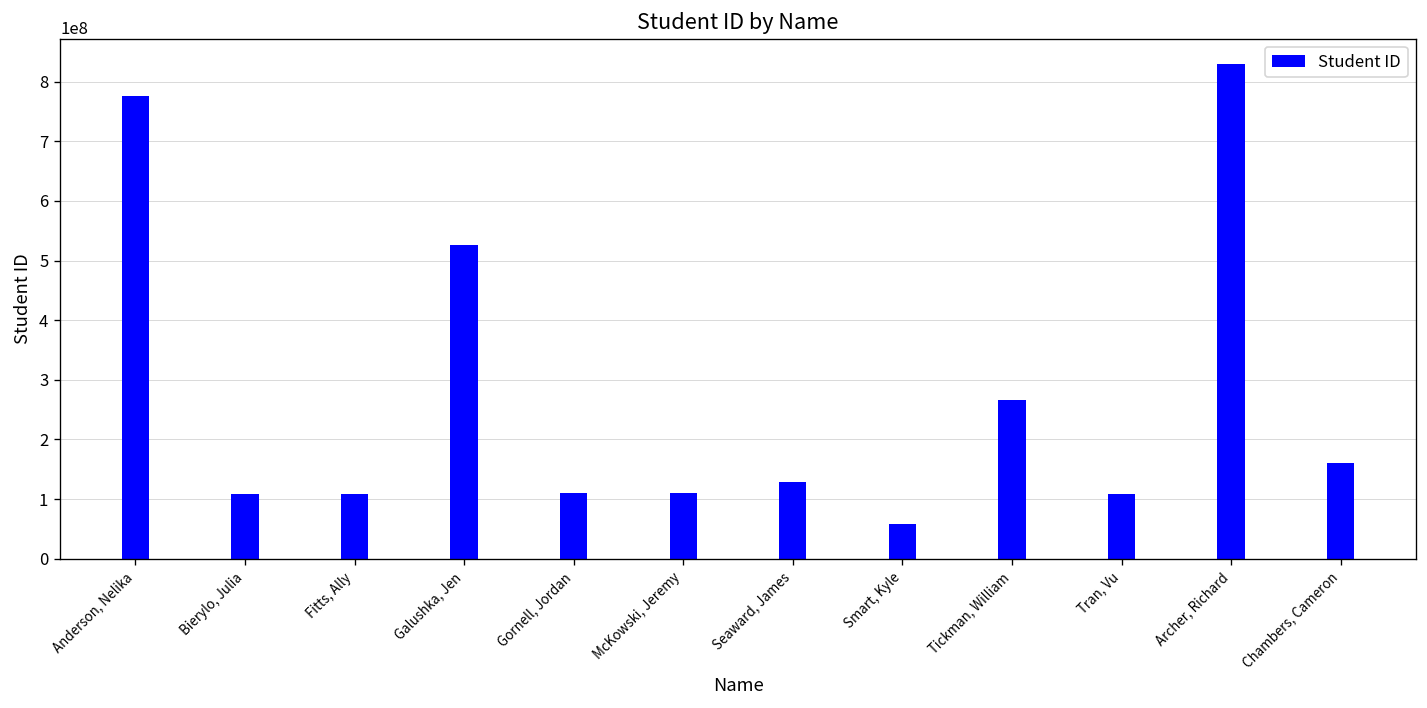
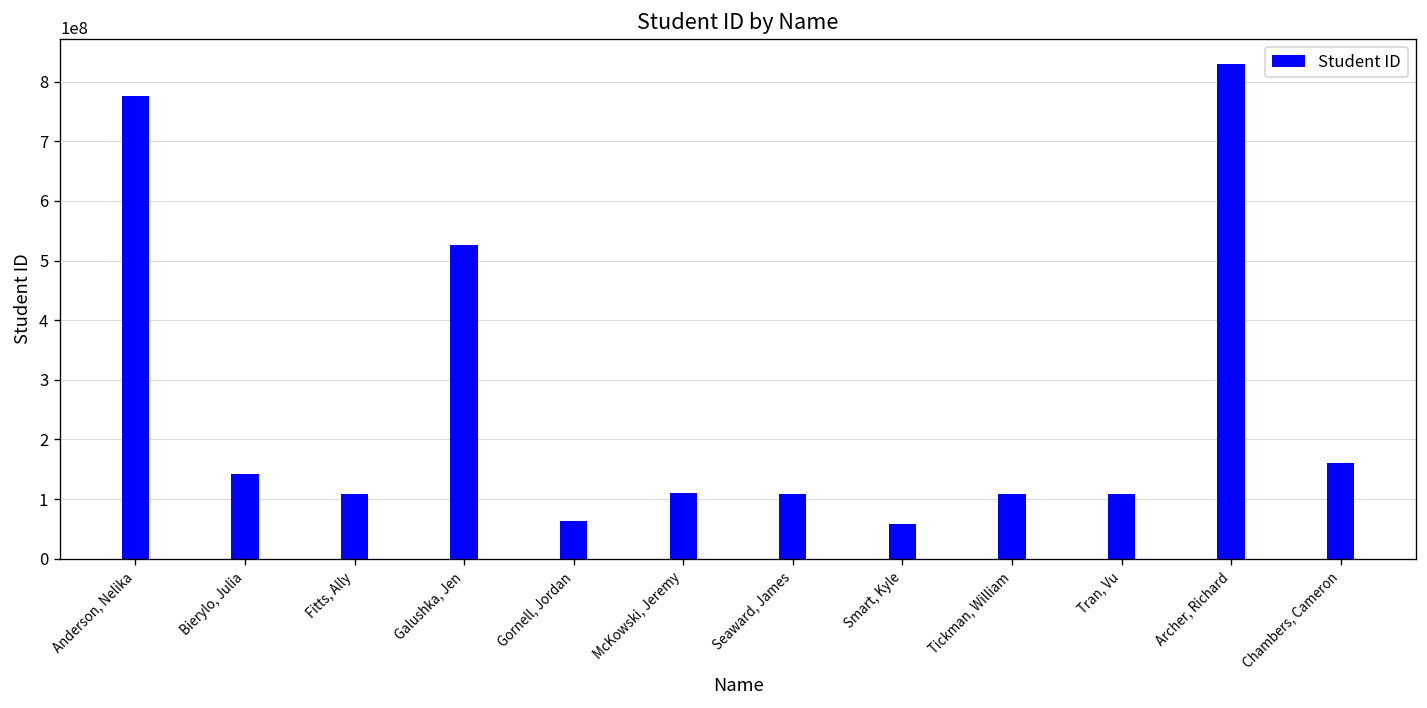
  {
    "Anderson, Nelika": 780000000,
-   "Bierylo, Julia": 110000000,
+   "Bierylo, Julia": 140000000,
    "Fitts, Ally": 110000000,
    "Galushka, Jen": 530000000,
-   "Gornell, Jordan": 110000000,
+   "Gornell, Jordan": 60000000,
    "McKowski, Jeremy": 110000000,
-   "Seaward, James": 130000000,
+   "Seaward, James": 110000000,
    "Smart, Kyle": 60000000,
-   "Tickman, William": 270000000,
+   "Tickman, William": 110000000,
    "Tran, Vu": 110000000,
    "Archer, Richard": 830000000,
    "Chambers, Cameron": 160000000
  }
